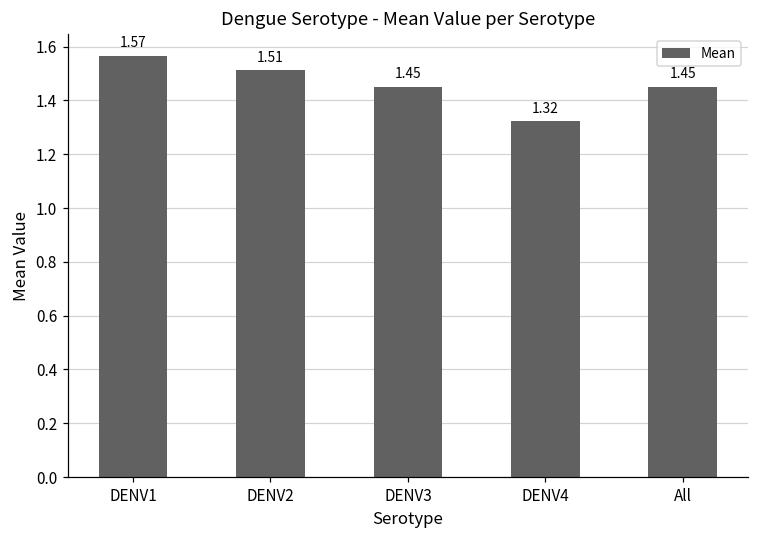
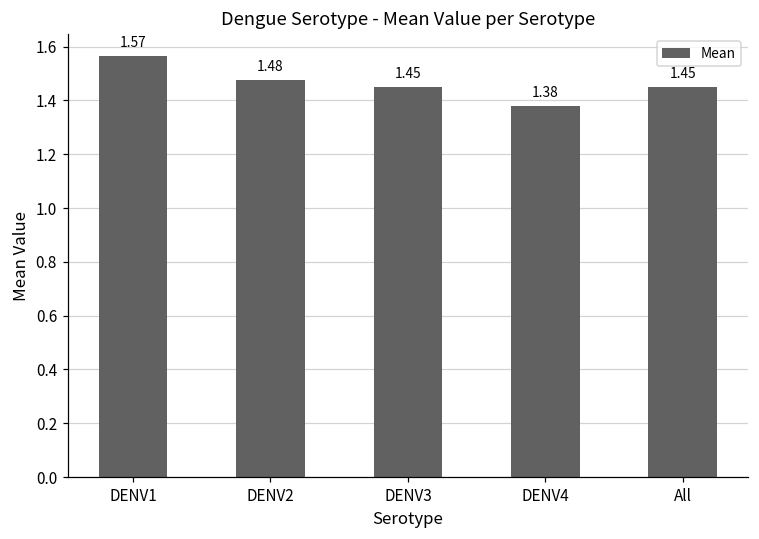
  {
    "DENV1": 1.57,
-   "DENV2": 1.51,
+   "DENV2": 1.48,
    "DENV3": 1.45,
-   "DENV4": 1.32,
+   "DENV4": 1.38,
    "All": 1.45
  }
